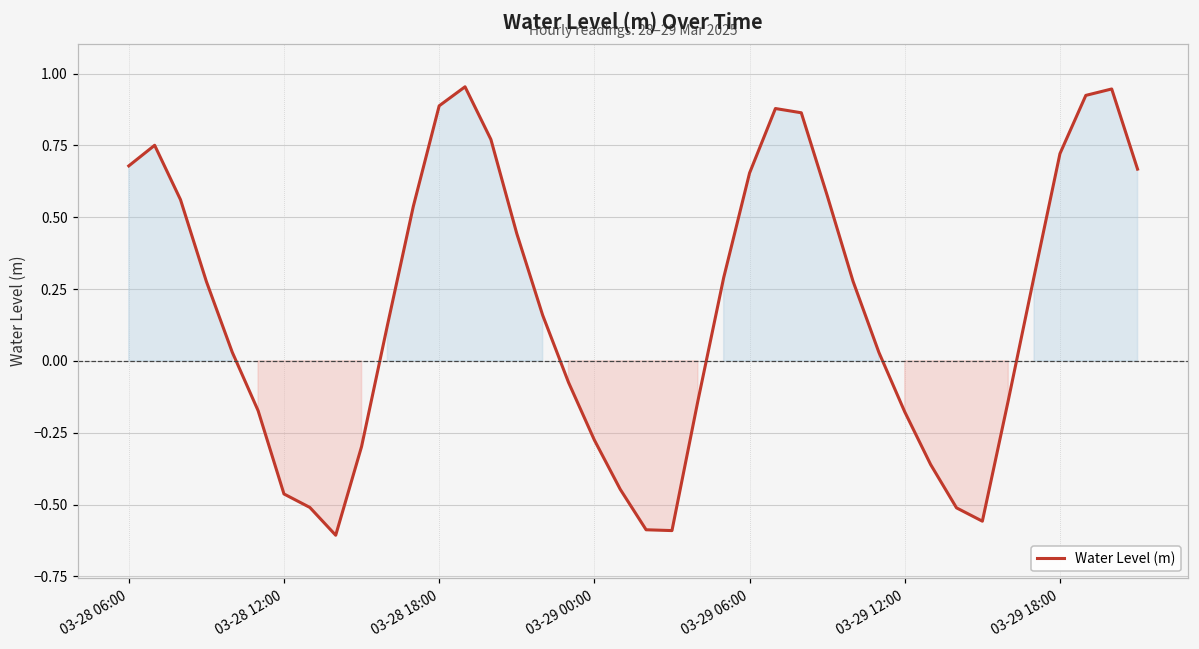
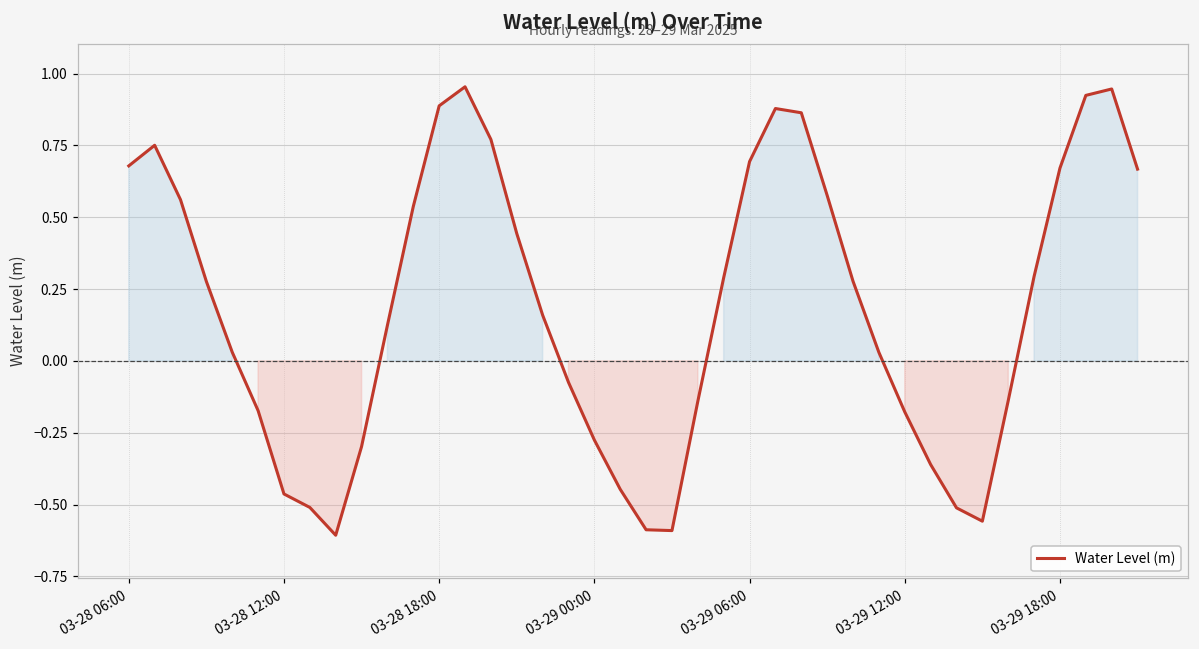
  {
    "03-28 06:00": 0.68,
    "03-28 12:00": -0.46,
    "03-28 18:00": 0.89,
    "03-29 00:00": -0.28,
-   "03-29 06:00": 0.65,
+   "03-29 06:00": 0.69,
    "03-29 12:00": -0.18,
-   "03-29 18:00": 0.72
+   "03-29 18:00": 0.67
  }
